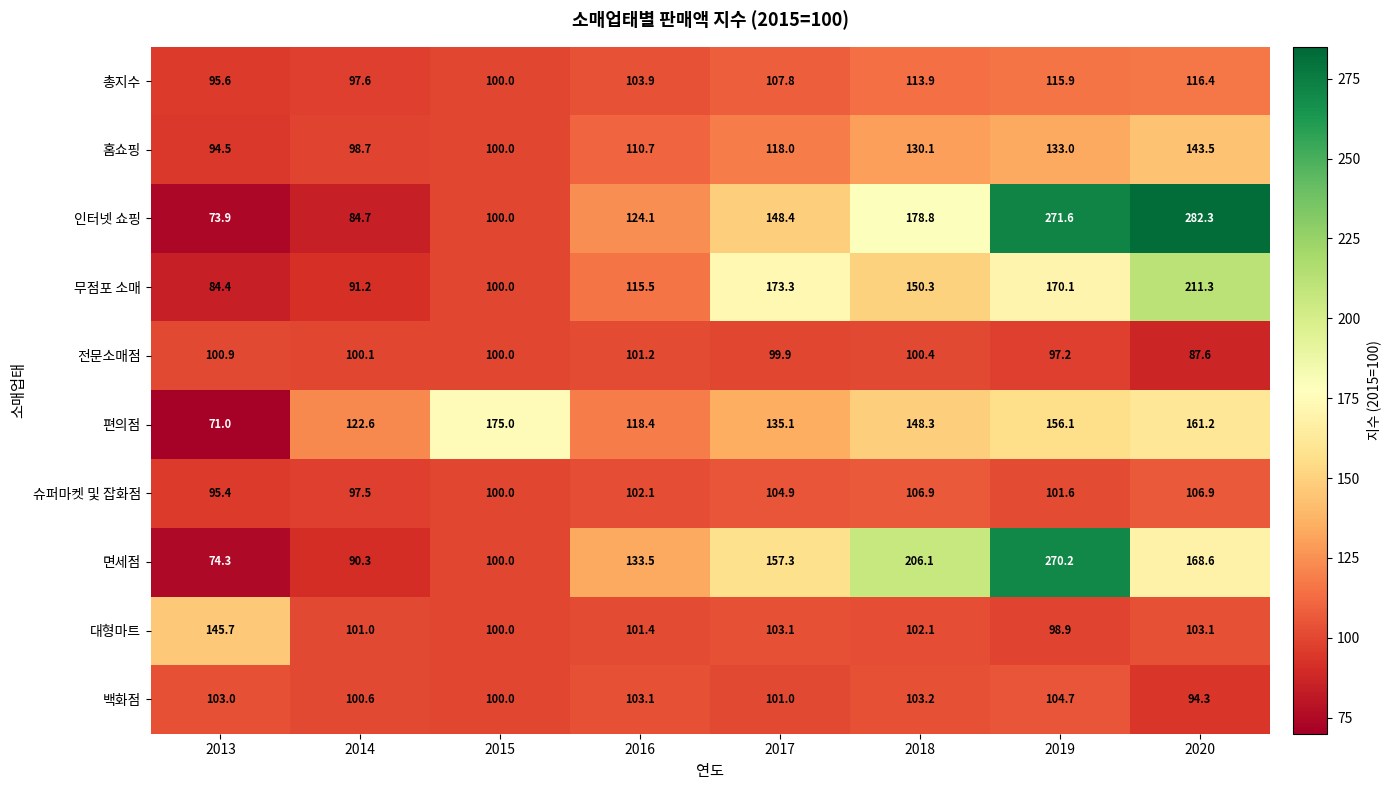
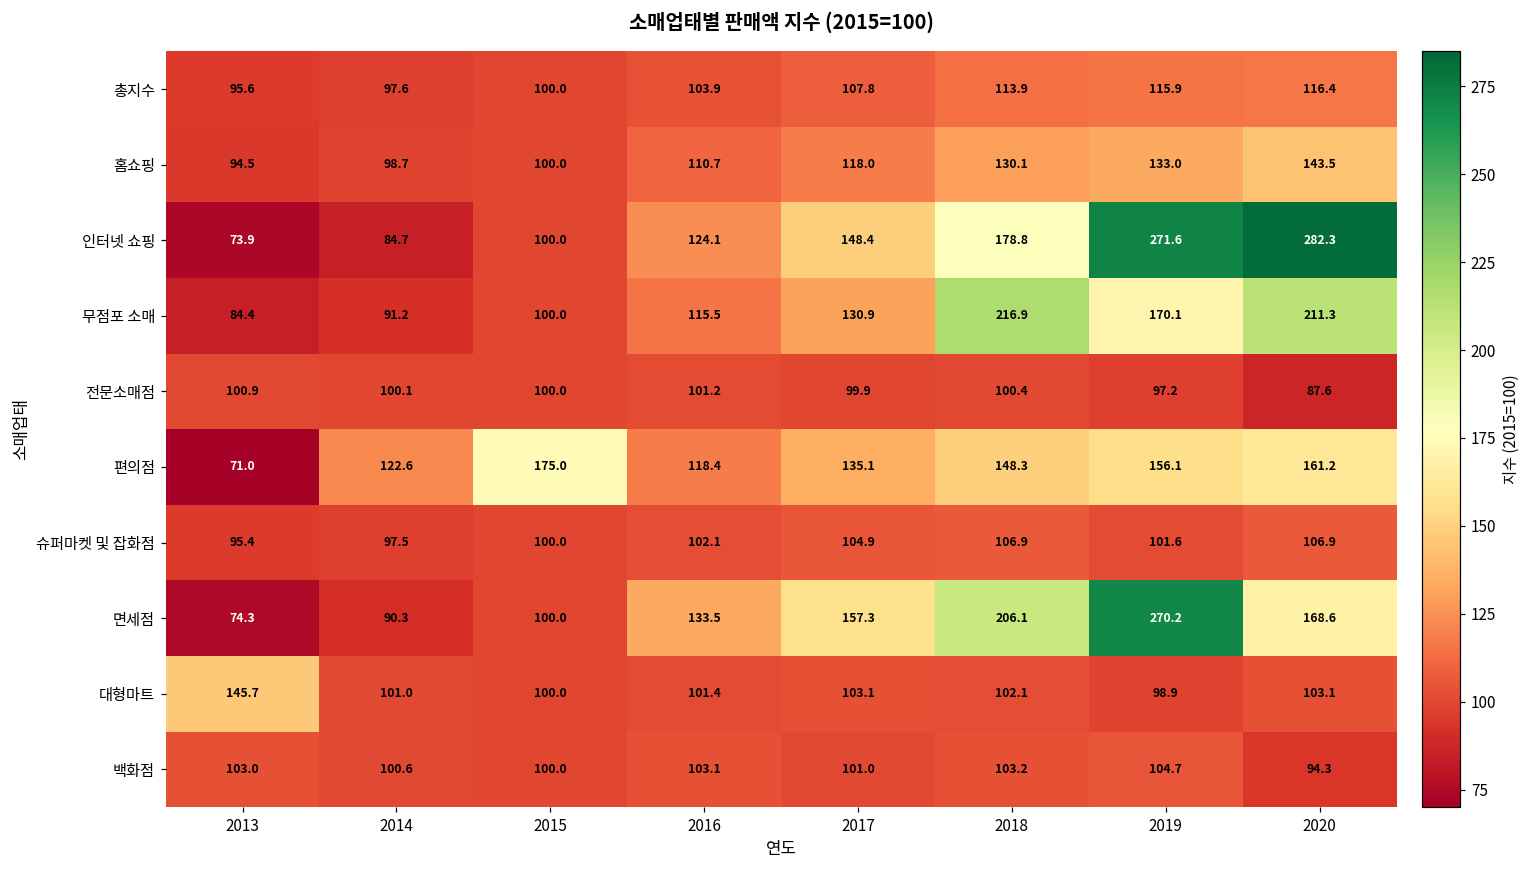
  {
    "총지수": {
      "2013": 95.6,
      "2014": 97.6,
      "2015": 100.0,
      "2016": 103.9,
      "2017": 107.8,
      "2018": 113.9,
      "2019": 115.9,
      "2020": 116.4
    },
    "홈쇼핑": {
      "2013": 94.5,
      "2014": 98.7,
      "2015": 100.0,
      "2016": 110.7,
      "2017": 118.0,
      "2018": 130.1,
      "2019": 133.0,
      "2020": 143.5
    },
    "인터넷 쇼핑": {
      "2013": 73.9,
      "2014": 84.7,
      "2015": 100.0,
      "2016": 124.1,
      "2017": 148.4,
      "2018": 178.8,
      "2019": 271.6,
      "2020": 282.3
    },
    "무점포 소매": {
      "2013": 84.4,
      "2014": 91.2,
      "2015": 100.0,
      "2016": 115.5,
-     "2017": 173.3,
-     "2018": 150.3,
+     "2017": 130.9,
+     "2018": 216.9,
      "2019": 170.1,
      "2020": 211.3
    },
    "전문소매점": {
      "2013": 100.9,
      "2014": 100.1,
      "2015": 100.0,
      "2016": 101.2,
      "2017": 99.9,
      "2018": 100.4,
      "2019": 97.2,
      "2020": 87.6
    },
    "편의점": {
      "2013": 71.0,
      "2014": 122.6,
      "2015": 175.0,
      "2016": 118.4,
      "2017": 135.1,
      "2018": 148.3,
      "2019": 156.1,
      "2020": 161.2
    },
    "슈퍼마켓 및 잡화점": {
      "2013": 95.4,
      "2014": 97.5,
      "2015": 100.0,
      "2016": 102.1,
      "2017": 104.9,
      "2018": 106.9,
      "2019": 101.6,
      "2020": 106.9
    },
    "면세점": {
      "2013": 74.3,
      "2014": 90.3,
      "2015": 100.0,
      "2016": 133.5,
      "2017": 157.3,
      "2018": 206.1,
      "2019": 270.2,
      "2020": 168.6
    },
    "대형마트": {
      "2013": 145.7,
      "2014": 101.0,
      "2015": 100.0,
      "2016": 101.4,
      "2017": 103.1,
      "2018": 102.1,
      "2019": 98.9,
      "2020": 103.1
    },
    "백화점": {
      "2013": 103.0,
      "2014": 100.6,
      "2015": 100.0,
      "2016": 103.1,
      "2017": 101.0,
      "2018": 103.2,
      "2019": 104.7,
      "2020": 94.3
    }
  }
